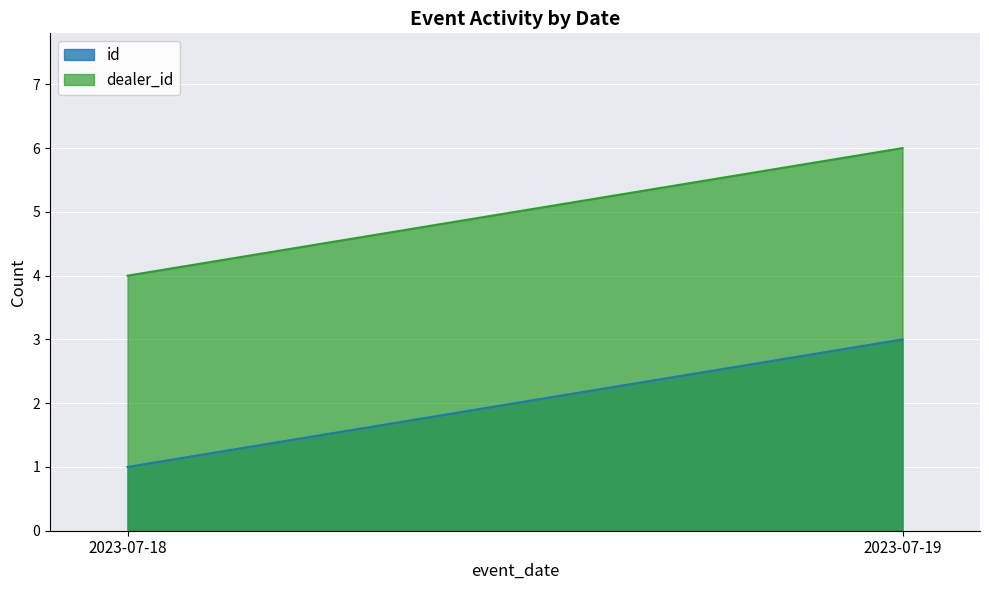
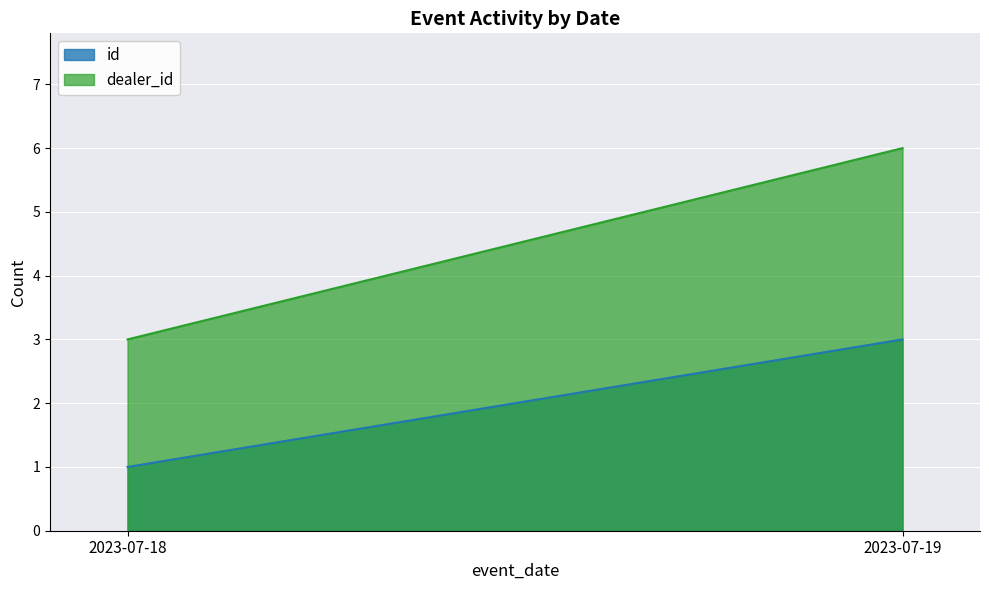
  {
    "id": {
      "2023-07-18": 1,
      "2023-07-19": 3
    },
    "dealer_id": {
-     "2023-07-18": 4,
+     "2023-07-18": 3,
      "2023-07-19": 6
    }
  }
